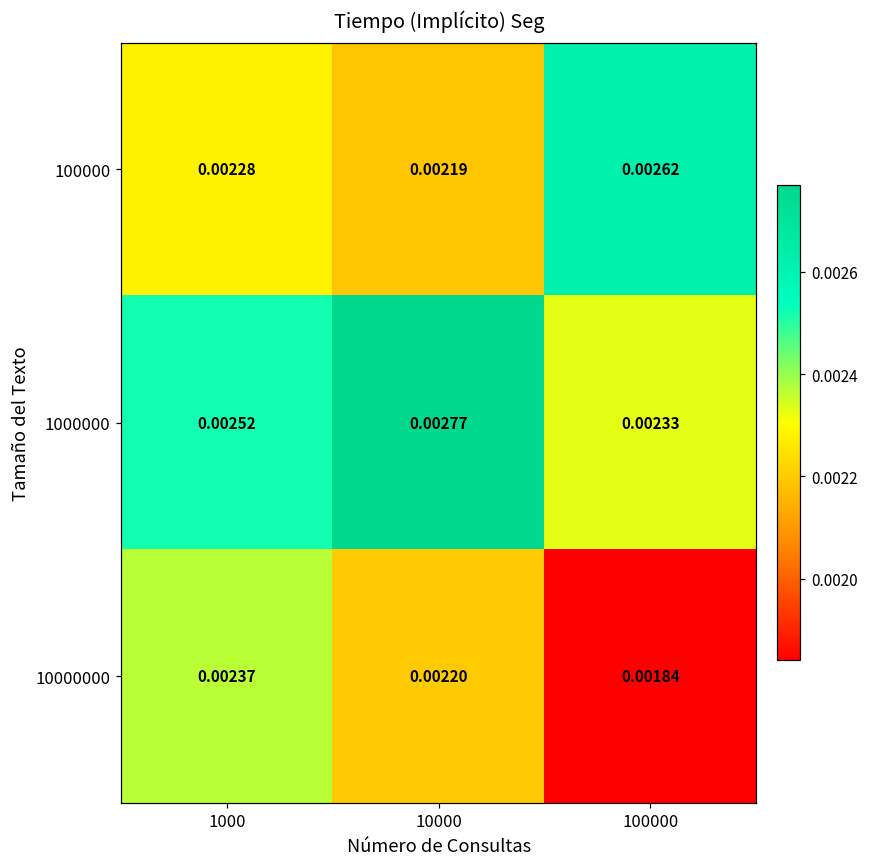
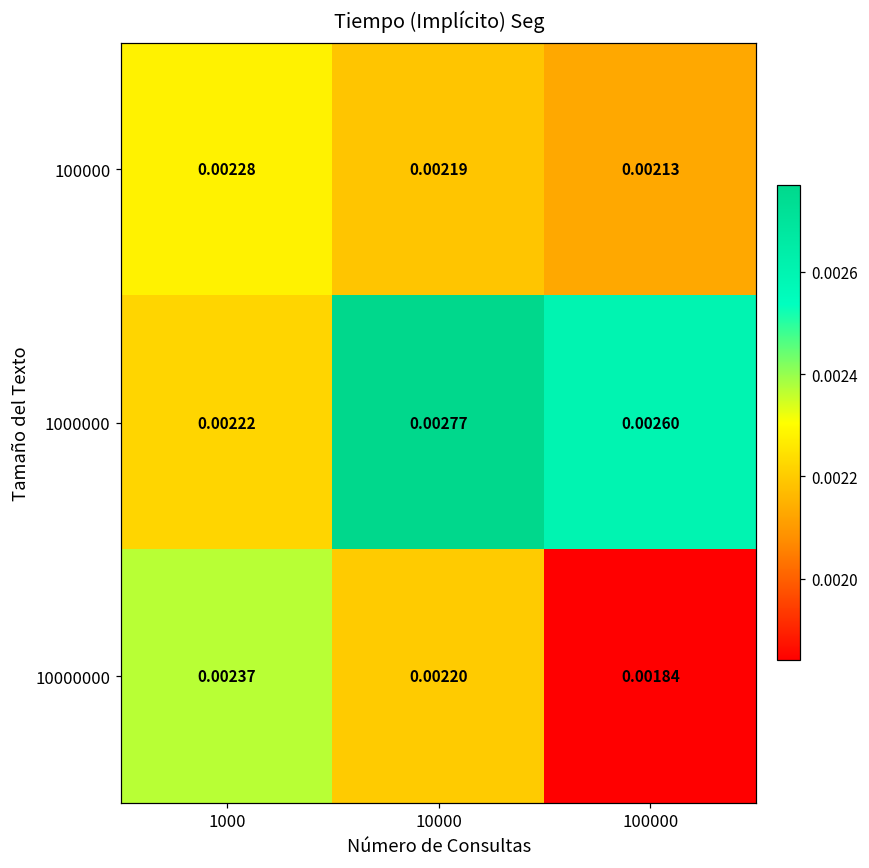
  {
    "100000": {
      "1000": 0.00228,
      "10000": 0.00219,
-     "100000": 0.00262
+     "100000": 0.00213
    },
    "1000000": {
-     "1000": 0.00252,
+     "1000": 0.00222,
      "10000": 0.00277,
-     "100000": 0.00233
+     "100000": 0.00260
    },
    "10000000": {
      "1000": 0.00237,
      "10000": 0.00220,
      "100000": 0.00184
    }
  }
